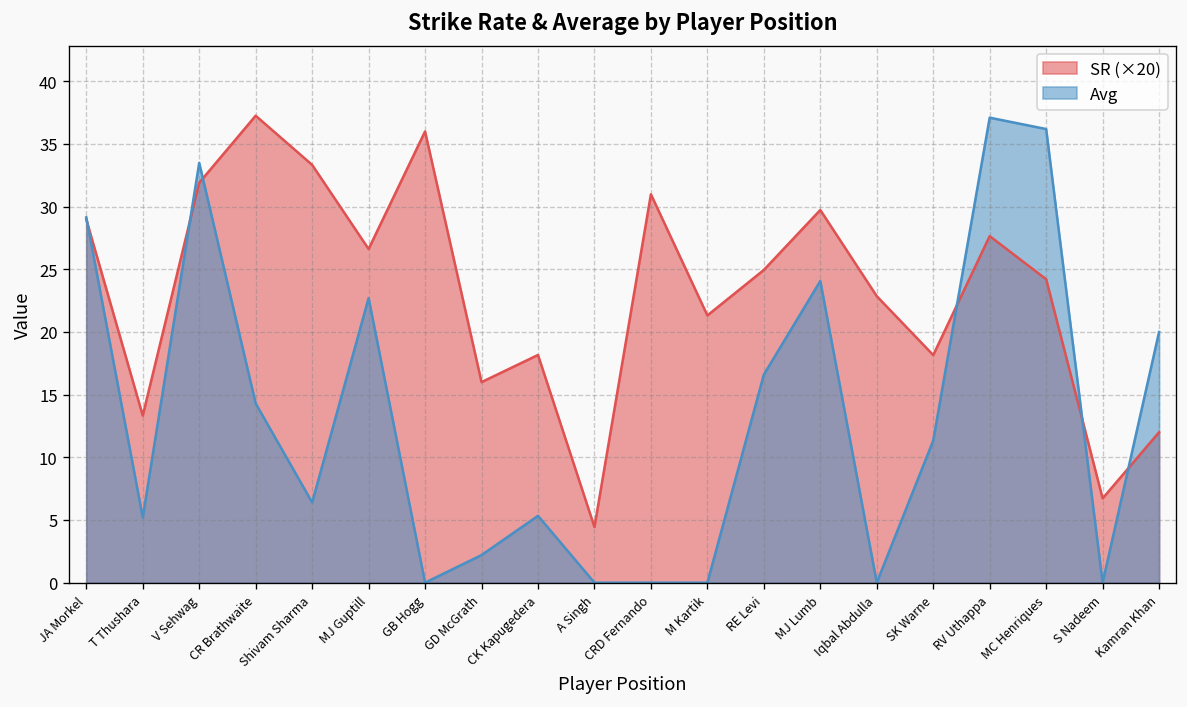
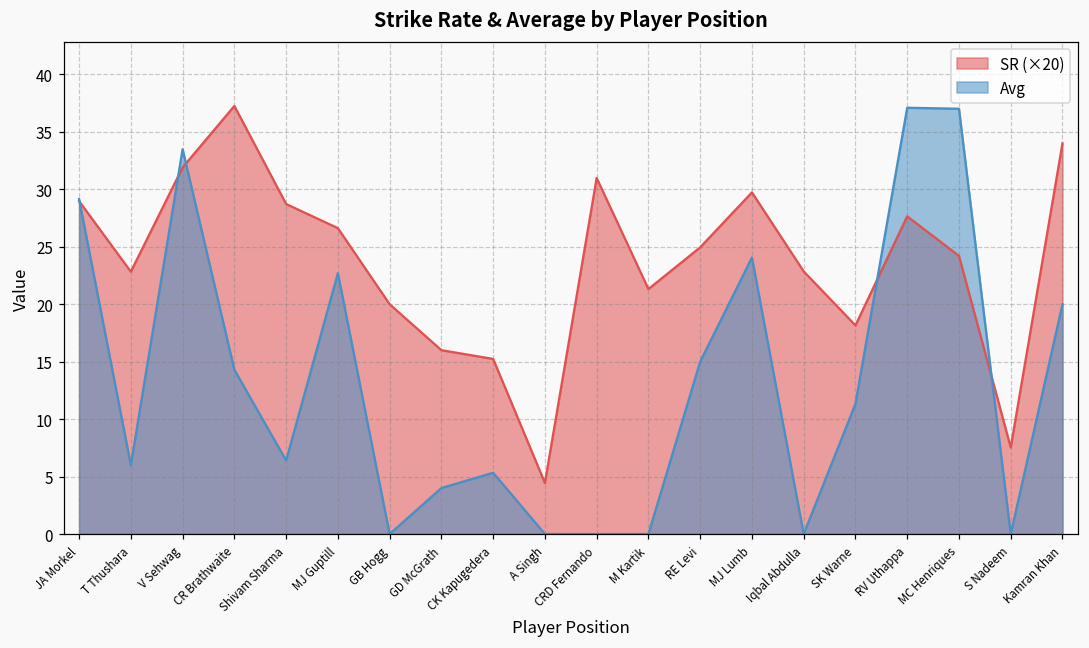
  {
    "SR (×20)": {
-     "T Thushara": 13.3,
+     "T Thushara": 22.8,
      "V Sehwag": 31.9,
      "CR Brathwaite": 37.3,
-     "Shivam Sharma": 33.3,
+     "Shivam Sharma": 28.7,
      "MJ Guptill": 26.6,
-     "GB Hogg": 36.0,
+     "GB Hogg": 20.0,
      "GD McGrath": 16.0,
-     "CK Kapugedera": 18.2,
+     "CK Kapugedera": 15.2,
      "A Singh": 4.4,
      "CRD Fernando": 31.0,
      "M Kartik": 21.3,
      "RE Levi": 24.9,
      "MJ Lumb": 29.7,
      "Iqbal Abdulla": 22.9,
      "SK Warne": 18.2,
      "RV Uthappa": 27.6,
      "MC Henriques": 24.2,
-     "S Nadeem": 6.7,
-     "Kamran Khan": 12.0
+     "S Nadeem": 7.5,
+     "Kamran Khan": 34.0
    },
    "Avg": {
-     "T Thushara": 5.2,
+     "T Thushara": 6.0,
      "V Sehwag": 33.5,
      "CR Brathwaite": 14.3,
      "Shivam Sharma": 6.4,
      "MJ Guptill": 22.7,
      "GB Hogg": 0.0,
-     "GD McGrath": 2.2,
+     "GD McGrath": 4.0,
      "CK Kapugedera": 5.3,
      "A Singh": 0.0,
      "CRD Fernando": 0.0,
      "M Kartik": 0.0,
-     "RE Levi": 16.6,
+     "RE Levi": 15.0,
      "MJ Lumb": 24.1,
      "Iqbal Abdulla": 0.0,
      "SK Warne": 11.3,
      "RV Uthappa": 37.1,
-     "MC Henriques": 36.2,
+     "MC Henriques": 37.0,
      "S Nadeem": 0.0,
      "Kamran Khan": 20.0
    }
  }
